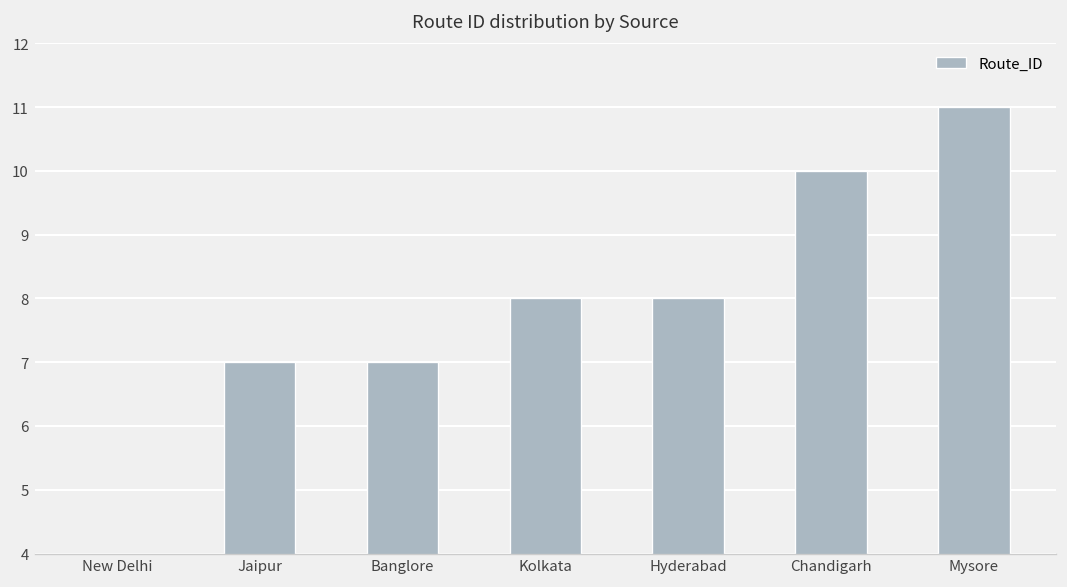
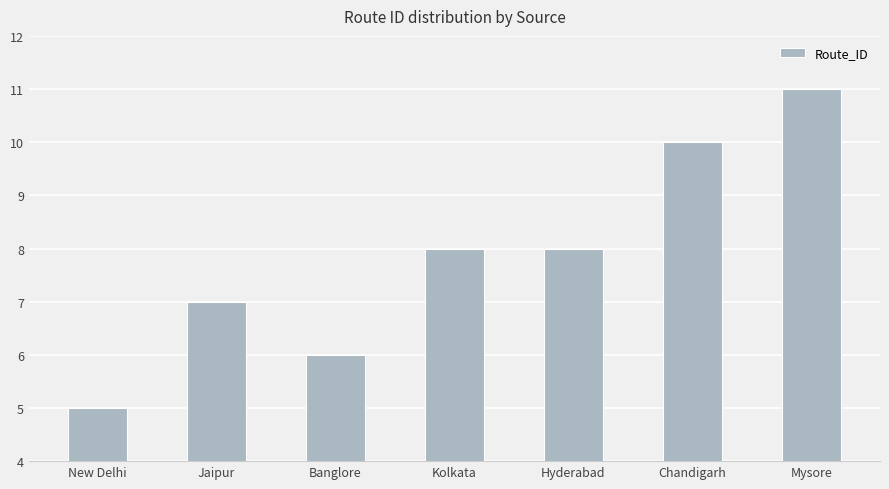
  {
-   "New Delhi": 4,
+   "New Delhi": 5,
    "Jaipur": 7,
-   "Banglore": 7,
+   "Banglore": 6,
    "Kolkata": 8,
    "Hyderabad": 8,
    "Chandigarh": 10,
    "Mysore": 11
  }
